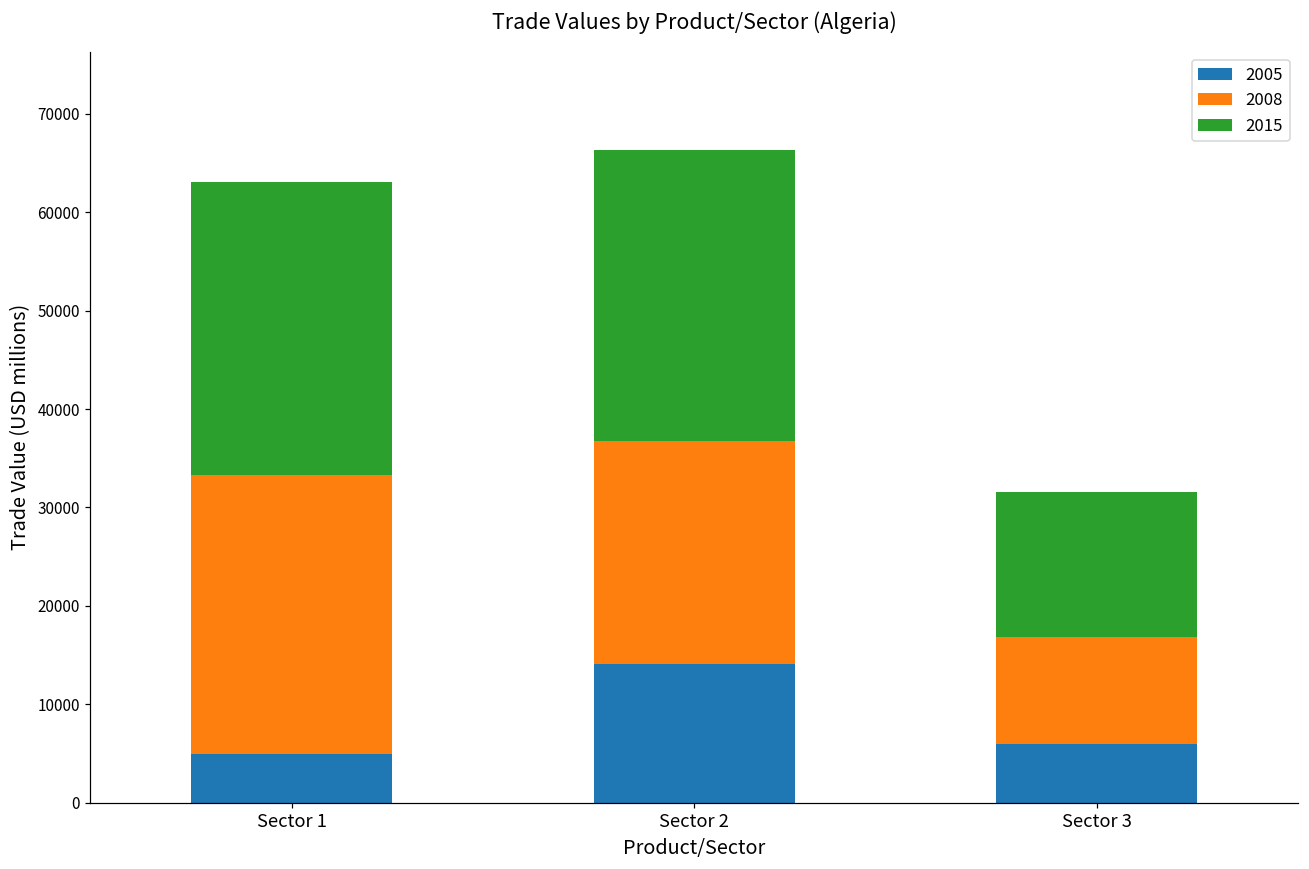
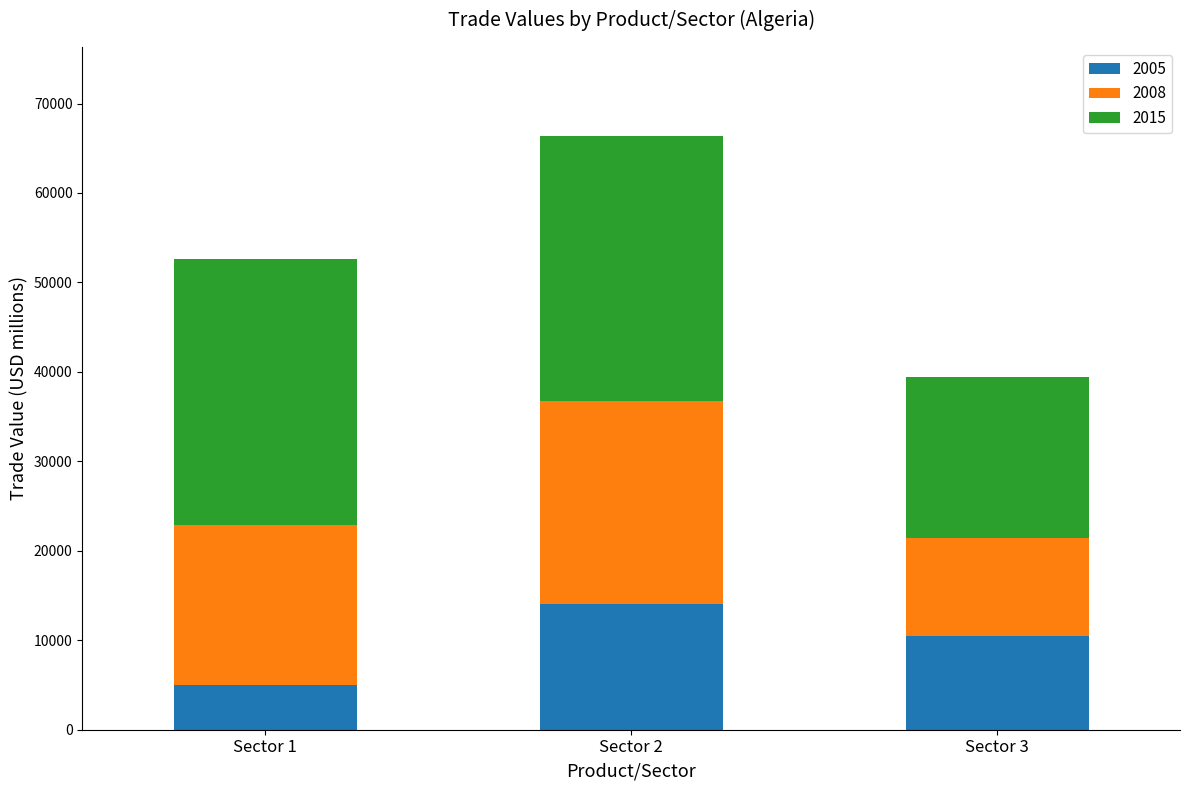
  {
    "2005": {
      "Sector 1": 5000,
      "Sector 2": 14000,
-     "Sector 3": 6000
+     "Sector 3": 11000
    },
    "2008": {
-     "Sector 1": 28000,
+     "Sector 1": 18000,
      "Sector 2": 23000,
      "Sector 3": 11000
    },
    "2015": {
      "Sector 1": 30000,
      "Sector 2": 30000,
-     "Sector 3": 15000
+     "Sector 3": 18000
    }
  }
